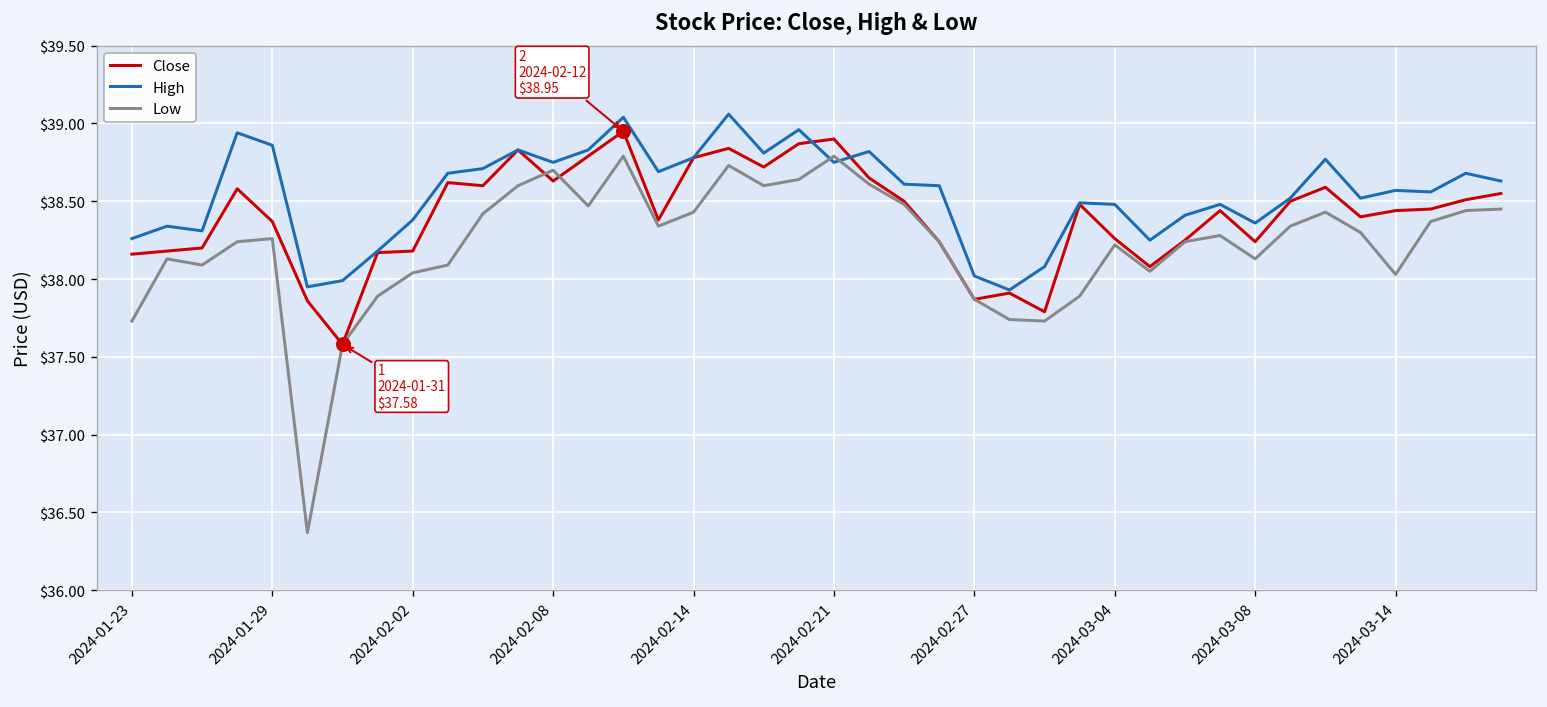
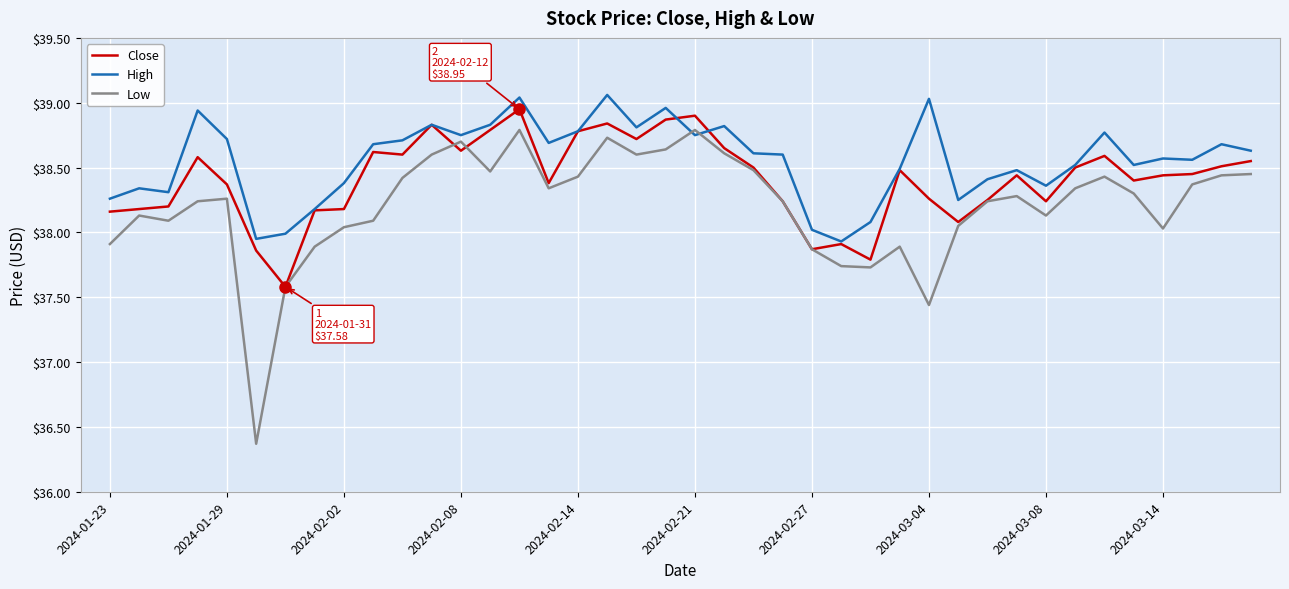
  {
    "High": {
      "2024-01-23": "$38.26",
-     "2024-01-29": "$38.86",
+     "2024-01-29": "$38.72",
      "2024-02-02": "$38.38",
      "2024-02-08": "$38.75",
      "2024-02-21": "$38.75",
      "2024-02-27": "$38.02",
-     "2024-03-04": "$38.48",
+     "2024-03-04": "$39.03",
      "2024-03-08": "$38.36",
      "2024-03-14": "$38.57"
    },
    "Low": {
-     "2024-01-23": "$37.73",
+     "2024-01-23": "$37.91",
      "2024-01-29": "$38.26",
      "2024-02-02": "$38.04",
      "2024-02-08": "$38.70",
      "2024-02-14": "$38.43",
      "2024-02-21": "$38.79",
-     "2024-03-04": "$38.22",
+     "2024-03-04": "$37.44",
      "2024-03-08": "$38.13",
      "2024-03-14": "$38.03"
    }
  }
